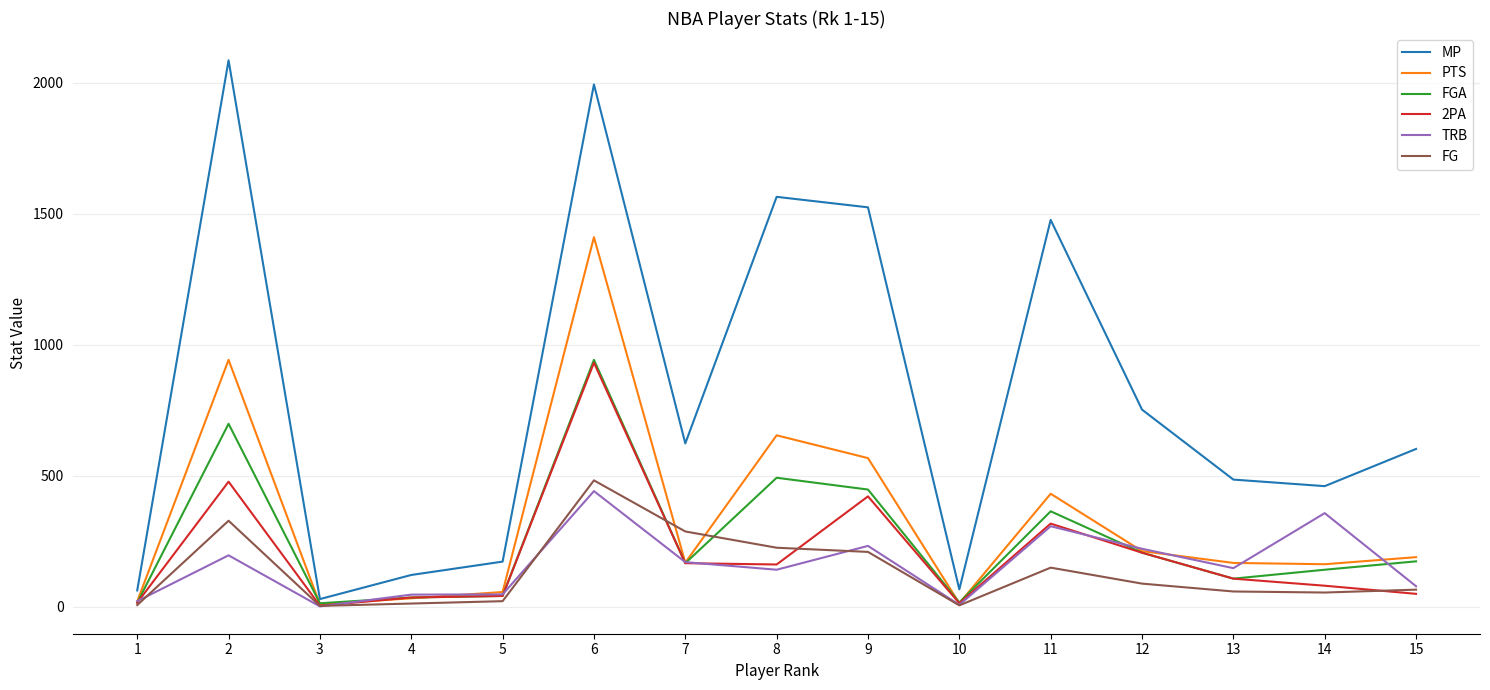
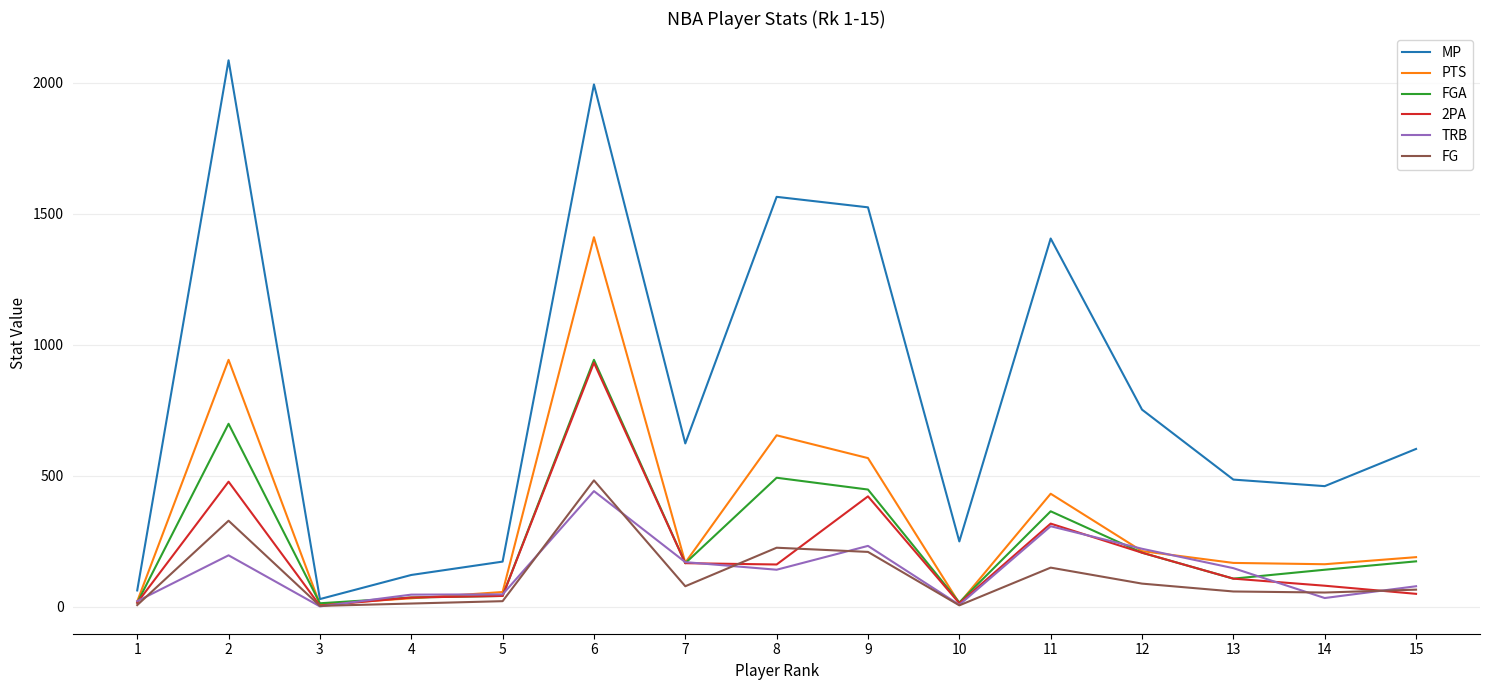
  {
    "MP": {
      "1": 60,
      "2": 2090,
      "3": 30,
      "4": 120,
      "5": 170,
      "6": 1990,
      "7": 620,
      "8": 1570,
      "9": 1530,
-     "10": 70,
-     "11": 1480,
+     "10": 250,
+     "11": 1410,
      "12": 750,
      "13": 490,
      "14": 460,
      "15": 600
    },
    "PTS": {
      "2": 940,
      "6": 1410,
      "8": 660,
      "9": 570,
      "11": 430,
      "13": 170,
      "14": 160,
      "15": 190
    },
    "FGA": {
      "2": 700,
      "6": 940,
      "8": 490,
      "9": 450,
      "11": 370,
      "14": 140,
      "15": 170
    },
    "2PA": {
      "2": 480,
      "6": 930,
      "8": 160,
      "9": 420,
      "11": 320,
      "14": 80,
      "15": 50
    },
    "TRB": {
      "2": 200,
      "4": 50,
      "6": 440,
      "8": 140,
      "9": 230,
      "11": 310,
      "13": 150,
-     "14": 360,
+     "14": 30,
      "15": 80
    },
    "FG": {
      "2": 330,
      "4": 10,
      "5": 20,
      "6": 480,
-     "7": 290,
+     "7": 80,
      "8": 230,
      "9": 210,
      "11": 150,
      "12": 90,
      "13": 60,
      "14": 60,
      "15": 70
    }
  }
